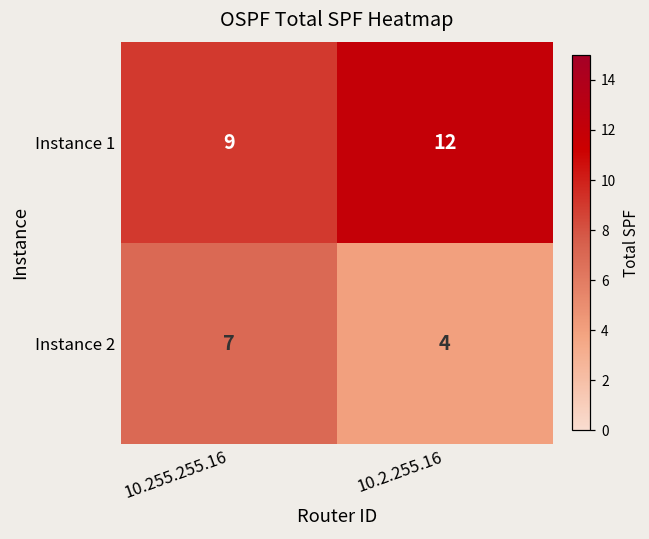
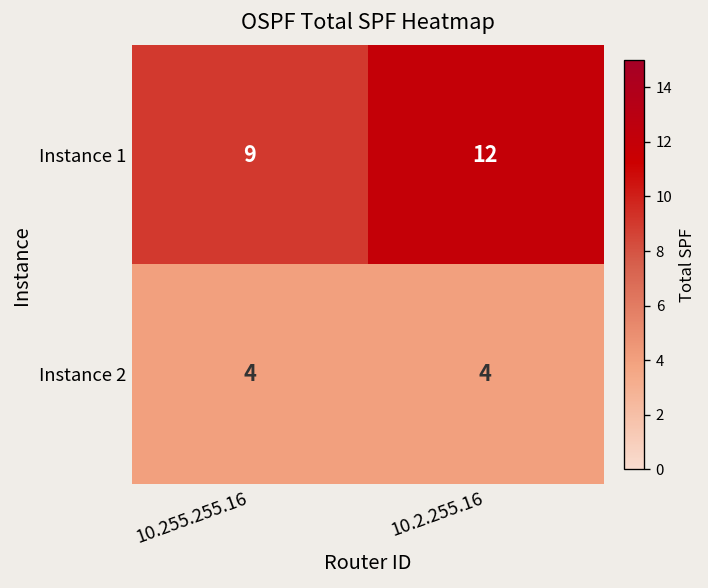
  {
    "Instance 1": {
      "10.255.255.16": 9,
      "10.2.255.16": 12
    },
    "Instance 2": {
-     "10.255.255.16": 7,
+     "10.255.255.16": 4,
      "10.2.255.16": 4
    }
  }
